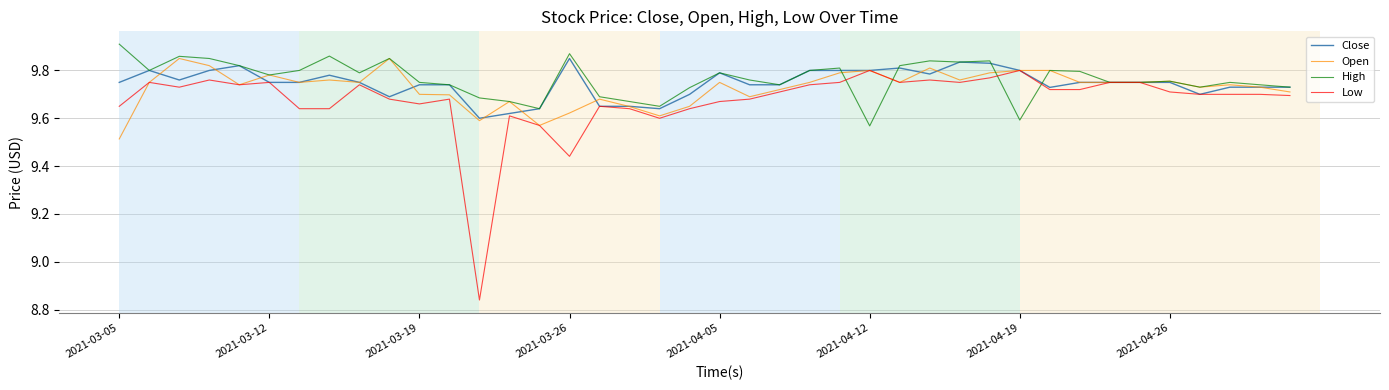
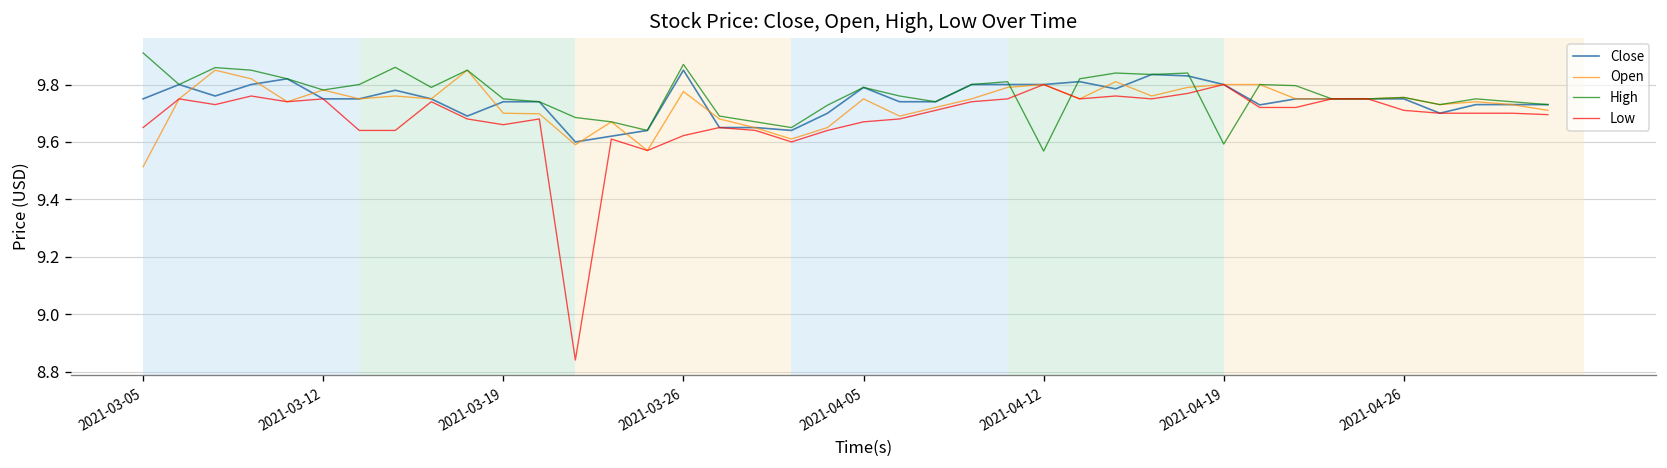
  {
    "Close": {
      "2021-03-05": 9.75,
      "2021-03-26": 9.85
    },
    "Open": {
      "2021-03-05": 9.51,
      "2021-03-19": 9.70,
-     "2021-03-26": 9.62,
+     "2021-03-26": 9.78,
      "2021-04-05": 9.75
    },
    "High": {
      "2021-03-05": 9.91,
      "2021-03-26": 9.87,
      "2021-04-12": 9.57,
      "2021-04-19": 9.59
    },
    "Low": {
      "2021-03-05": 9.65,
      "2021-03-19": 9.66,
-     "2021-03-26": 9.44,
+     "2021-03-26": 9.62,
      "2021-04-05": 9.67,
      "2021-04-26": 9.71
    }
  }
